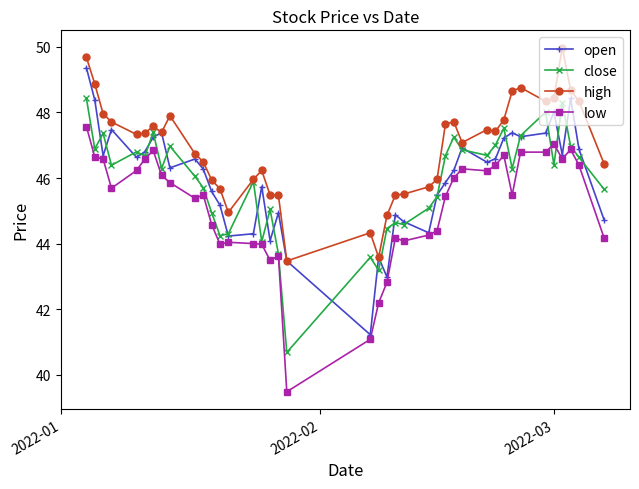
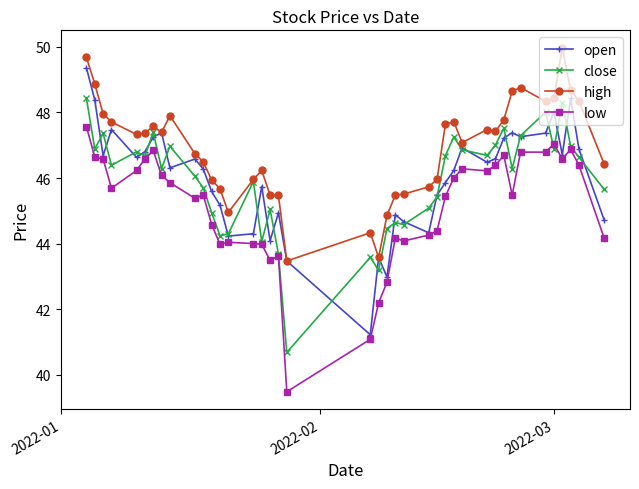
  {
    "close": {
-     "2022-03": 46.4
+     "2022-03": 46.9
    },
    "low": {
      "2022-03": 47.0
    }
  }
